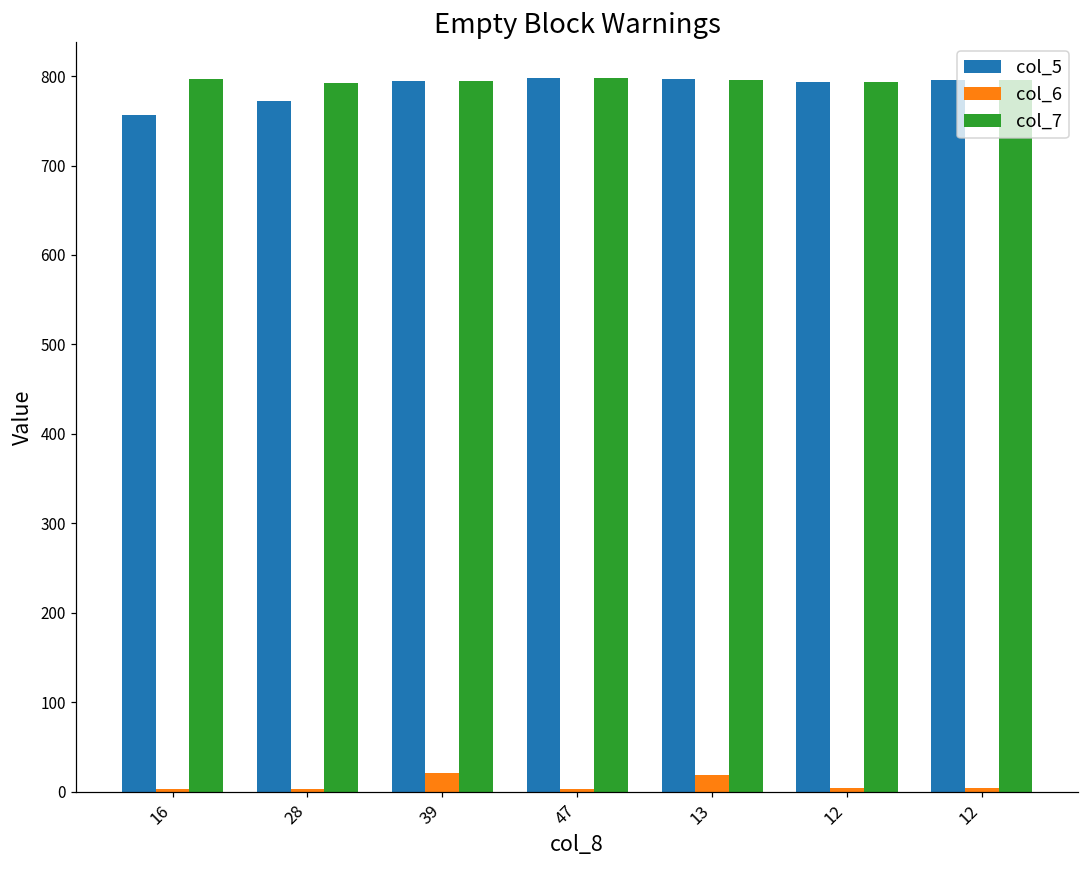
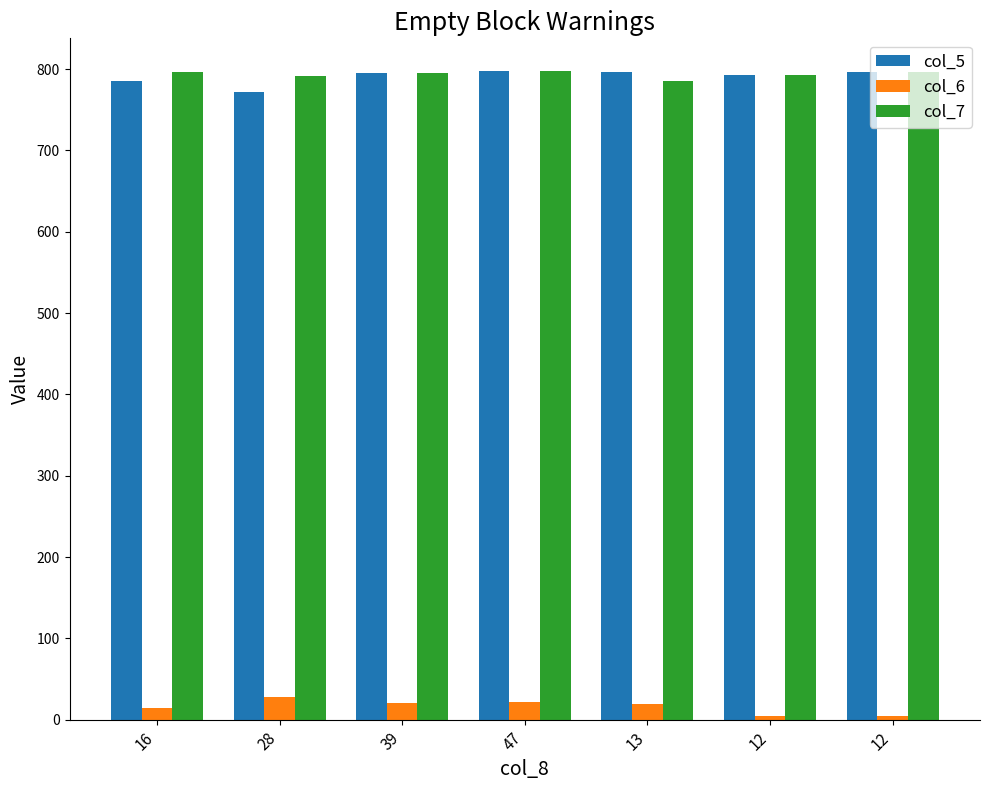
  {
    "col_5": {
-     "16": 760,
+     "16": 790,
      "28": 770,
      "39": 800,
      "47": 800,
      "13": 800
    },
    "col_6": {
-     "16": 0,
-     "28": 0,
+     "16": 10,
+     "28": 30,
      "39": 20,
-     "47": 0,
+     "47": 20,
      "13": 20
    },
    "col_7": {
      "16": 800,
      "28": 790,
      "39": 800,
      "47": 800,
-     "13": 800
+     "13": 790
    }
  }
